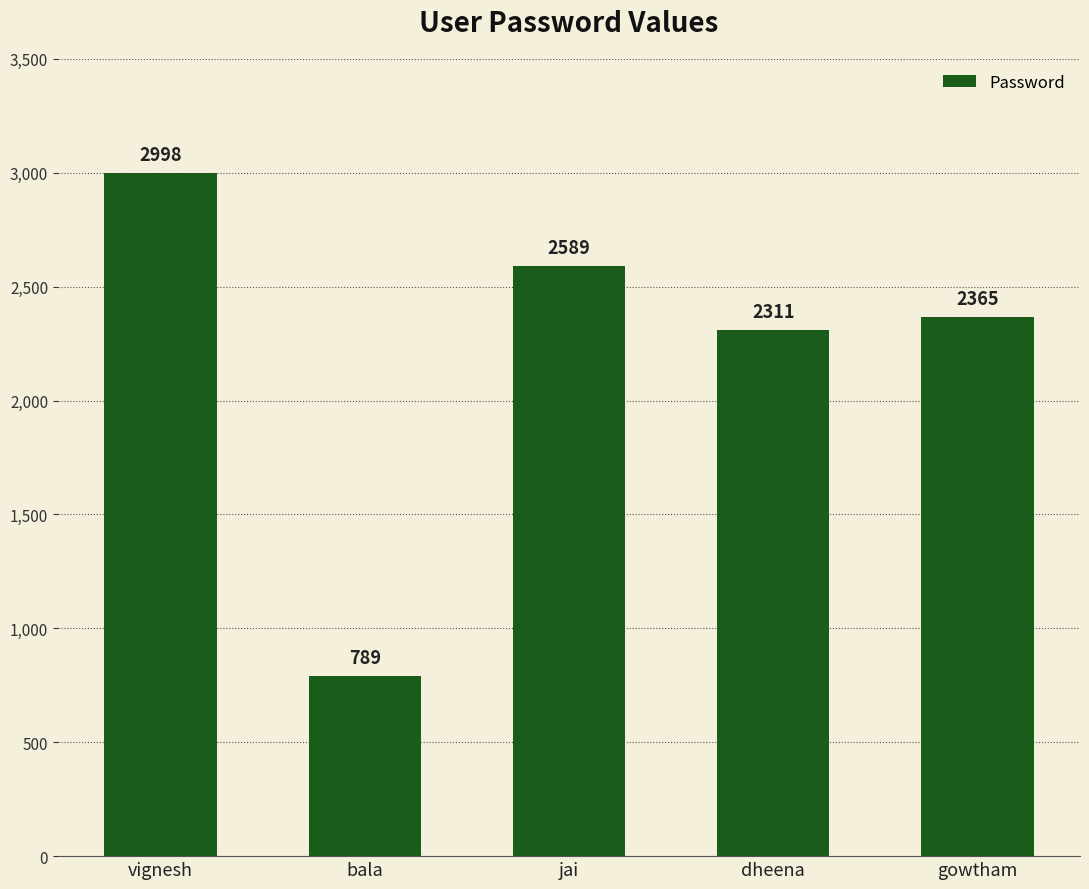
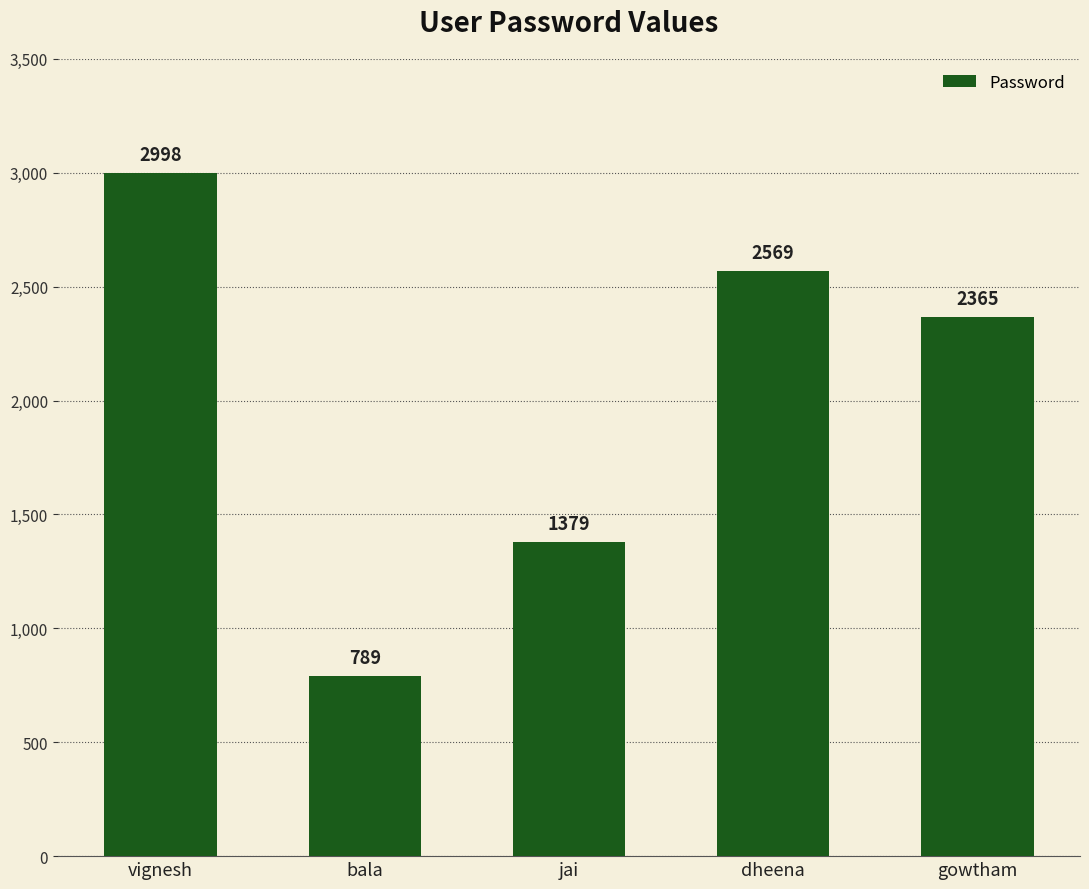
  {
    "vignesh": 2998,
    "bala": 789,
-   "jai": 2589,
-   "dheena": 2311,
+   "jai": 1379,
+   "dheena": 2569,
    "gowtham": 2365
  }
